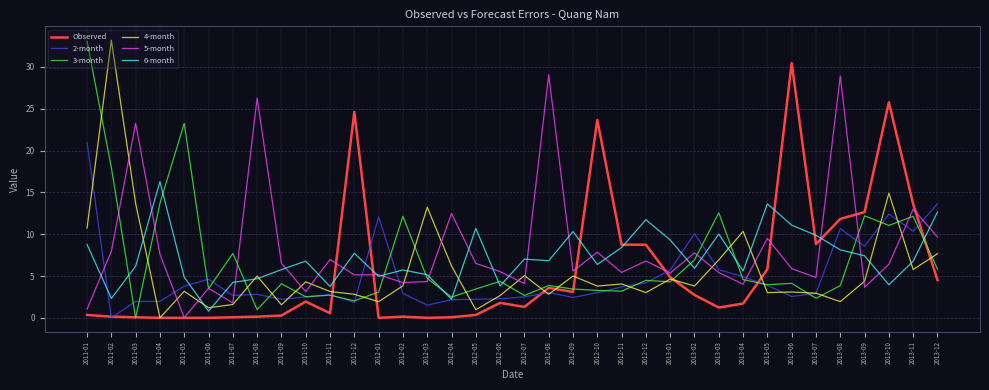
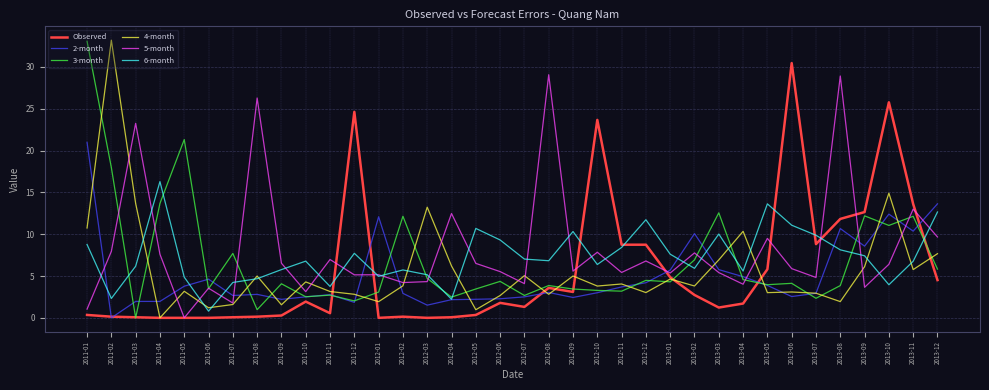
  {
    "Observed": {
      "2011-01": 0,
      "2011-06": 0,
      "2011-07": 0,
      "2011-08": 0,
      "2011-09": 0,
      "2011-10": 2,
      "2011-11": 1,
      "2011-12": 25,
      "2012-01": 0,
      "2012-02": 0,
      "2012-03": 0,
      "2012-04": 0,
      "2012-05": 0,
      "2012-06": 2,
      "2012-07": 1,
      "2012-09": 3,
      "2012-10": 24,
      "2012-11": 9,
      "2012-12": 9,
      "2013-02": 3,
      "2013-03": 1,
      "2013-04": 2,
      "2013-05": 6,
      "2013-06": 30,
      "2013-07": 9,
      "2013-08": 12,
      "2013-09": 13,
      "2013-10": 26,
      "2013-11": 14,
      "2013-12": 5
    },
    "2-month": {
      "2011-01": 21,
      "2011-03": 2,
      "2011-04": 2,
      "2011-05": 4,
      "2011-06": 5,
      "2011-07": 3,
      "2011-08": 3,
      "2011-09": 2,
      "2012-01": 12,
      "2012-02": 3,
      "2012-03": 2,
      "2012-05": 2,
      "2012-06": 2,
      "2012-09": 2,
      "2012-11": 4,
      "2013-01": 6,
      "2013-02": 10,
      "2013-03": 6,
      "2013-04": 5,
      "2013-06": 3,
      "2013-08": 11,
      "2013-09": 9,
      "2013-10": 12,
      "2013-11": 10,
      "2013-12": 14
    },
    "3-month": {
      "2011-02": 18,
      "2011-04": 14,
-     "2011-05": 23,
+     "2011-05": 21,
      "2011-07": 8,
      "2011-08": 1,
      "2011-09": 4,
      "2012-01": 3,
      "2012-02": 12,
      "2012-03": 5,
      "2012-05": 3,
      "2012-06": 4,
      "2012-09": 3,
      "2012-11": 3,
      "2013-01": 4,
      "2013-02": 7,
      "2013-03": 13,
      "2013-04": 5,
      "2013-06": 4,
      "2013-07": 2,
      "2013-08": 4,
      "2013-09": 12,
      "2013-10": 11,
      "2013-11": 12,
      "2013-12": 6
    },
    "4-month": {
      "2011-01": 11,
      "2011-03": 14,
      "2011-05": 3,
      "2011-06": 1,
      "2011-08": 5,
      "2011-09": 2,
      "2011-10": 4,
      "2011-11": 3,
      "2011-12": 3,
      "2012-01": 2,
      "2012-02": 4,
      "2012-03": 13,
      "2012-04": 6,
      "2012-05": 1,
      "2012-06": 3,
      "2012-07": 5,
      "2012-09": 5,
      "2012-10": 4,
      "2012-11": 4,
      "2012-12": 3,
      "2013-02": 4,
      "2013-03": 7,
      "2013-04": 10,
      "2013-05": 3,
      "2013-06": 3,
      "2013-08": 2,
-     "2013-09": 4,
+     "2013-09": 6,
      "2013-10": 15,
      "2013-11": 6,
      "2013-12": 8
    },
    "5-month": {
      "2011-01": 1,
      "2011-02": 8,
      "2011-03": 23,
      "2011-04": 8,
      "2011-08": 26,
      "2011-09": 7,
      "2011-10": 3,
      "2011-11": 7,
      "2011-12": 5,
      "2012-02": 4,
      "2012-03": 4,
      "2012-04": 12,
      "2012-05": 7,
      "2012-06": 6,
      "2012-07": 4,
      "2012-08": 29,
      "2012-09": 6,
      "2012-10": 8,
      "2012-11": 5,
      "2012-12": 7,
      "2013-01": 5,
      "2013-02": 8,
      "2013-03": 5,
      "2013-04": 4,
      "2013-05": 9,
      "2013-06": 6,
      "2013-07": 5,
      "2013-08": 29,
      "2013-09": 4,
      "2013-10": 6,
      "2013-11": 13,
      "2013-12": 10
    },
    "6-month": {
      "2011-01": 9,
      "2011-02": 2,
      "2011-03": 6,
      "2011-04": 16,
      "2011-05": 5,
      "2011-06": 1,
      "2011-07": 4,
      "2011-08": 5,
      "2011-09": 6,
      "2011-10": 7,
      "2011-11": 4,
      "2011-12": 8,
      "2012-02": 6,
      "2012-03": 5,
      "2012-05": 11,
-     "2012-06": 4,
+     "2012-06": 9,
      "2012-07": 7,
      "2012-08": 7,
      "2012-09": 10,
      "2012-10": 6,
      "2012-11": 8,
      "2012-12": 12,
-     "2013-01": 9,
+     "2013-01": 8,
      "2013-02": 6,
      "2013-03": 10,
      "2013-04": 6,
      "2013-05": 14,
      "2013-06": 11,
      "2013-07": 10,
      "2013-08": 8,
      "2013-09": 7,
      "2013-10": 4,
      "2013-11": 7,
      "2013-12": 13
    }
  }
